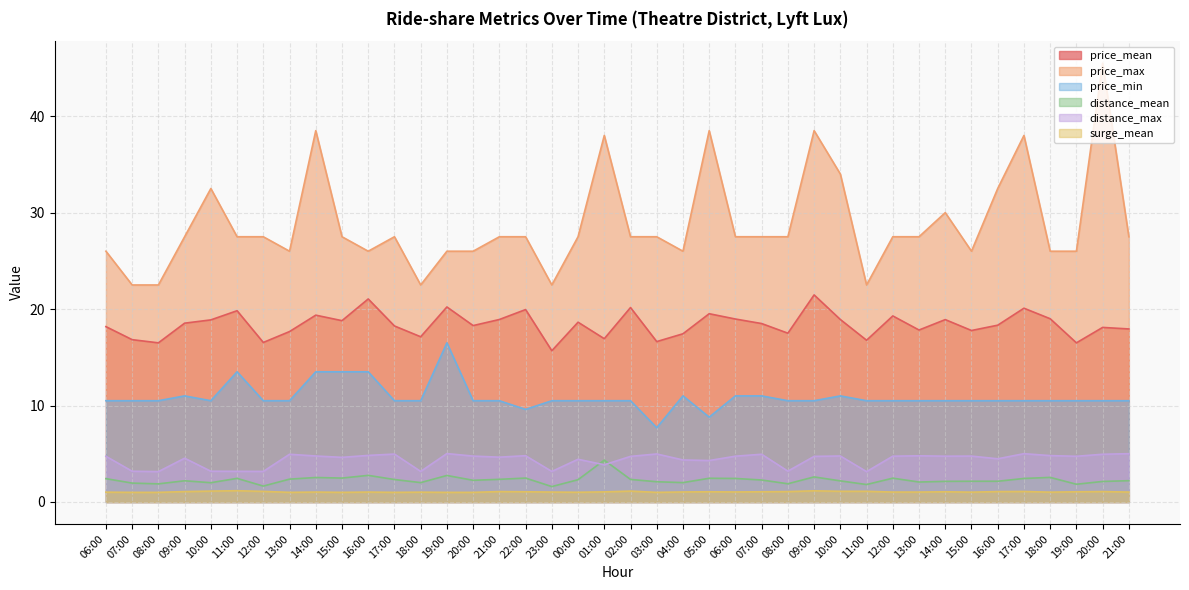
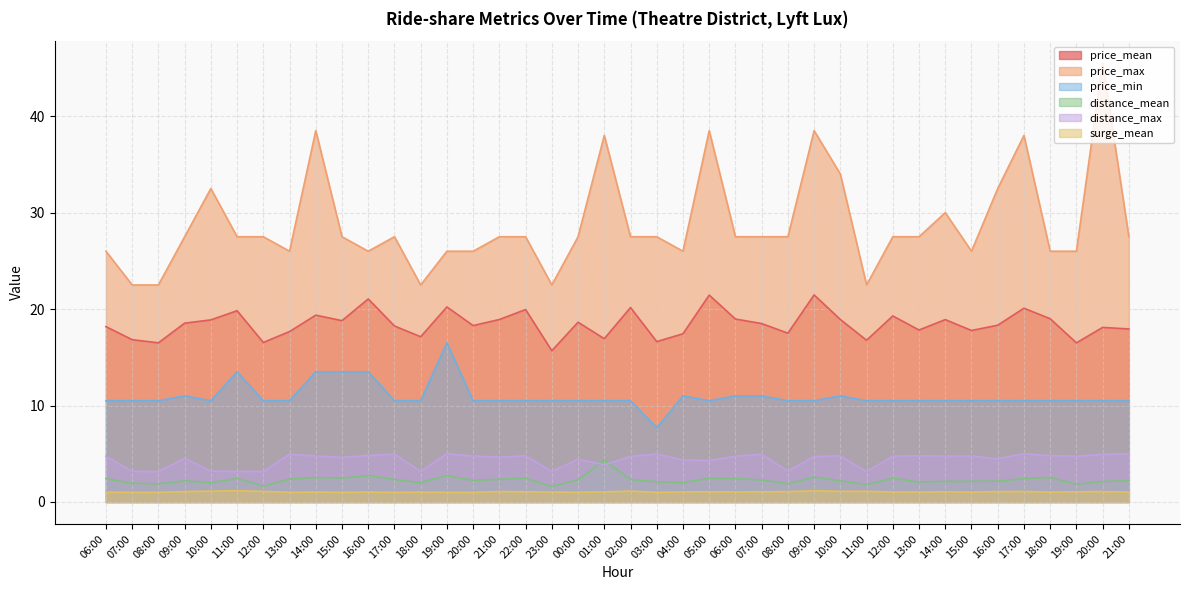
  {
    "price_mean": {
      "22:00": 20,
      "23:00": 16,
      "00:00": 19,
      "01:00": 17,
      "02:00": 20,
      "03:00": 17,
      "04:00": 17,
-     "05:00": 20
+     "05:00": 21
    },
    "price_min": {
-     "22:00": 10,
+     "22:00": 11,
      "23:00": 11,
      "00:00": 11,
      "01:00": 11,
      "02:00": 11,
      "03:00": 8,
      "04:00": 11,
-     "05:00": 9
+     "05:00": 11
    },
    "distance_mean": {
      "22:00": 2,
      "23:00": 2,
      "00:00": 2,
      "01:00": 4,
      "02:00": 2,
      "03:00": 2,
      "04:00": 2,
      "05:00": 2
    },
    "distance_max": {
      "22:00": 5,
      "23:00": 3,
      "00:00": 4,
      "01:00": 4,
      "02:00": 5,
      "03:00": 5,
      "04:00": 4,
      "05:00": 4
    }
  }
